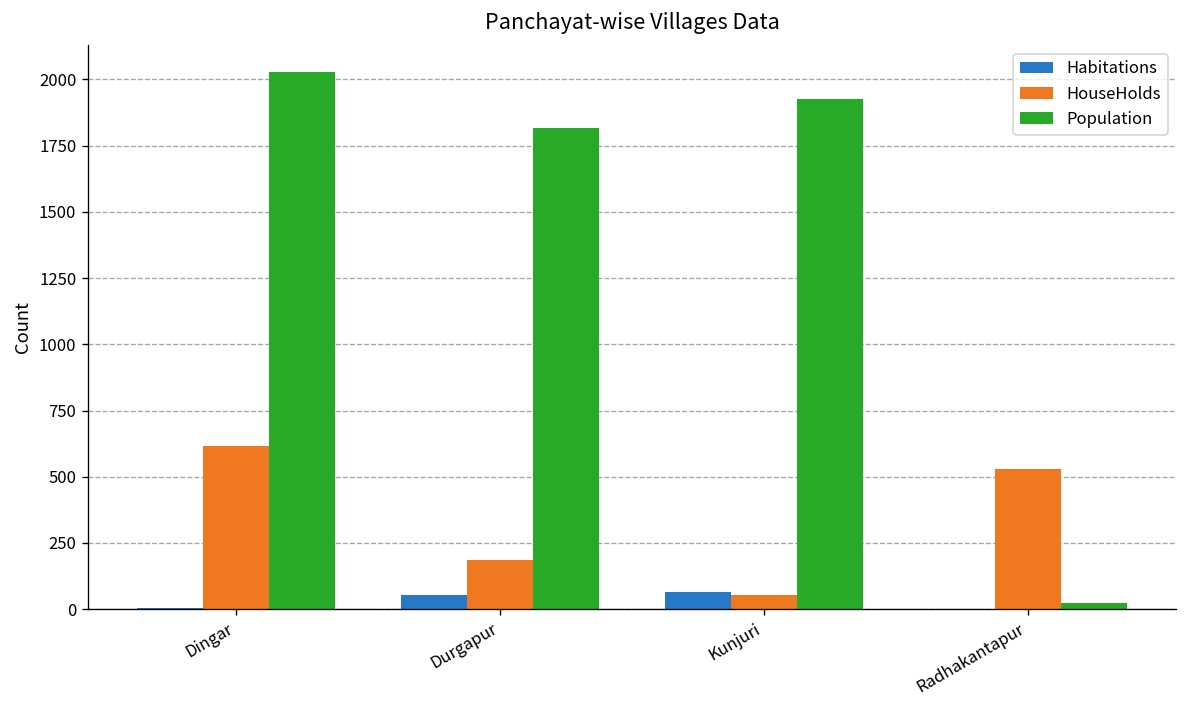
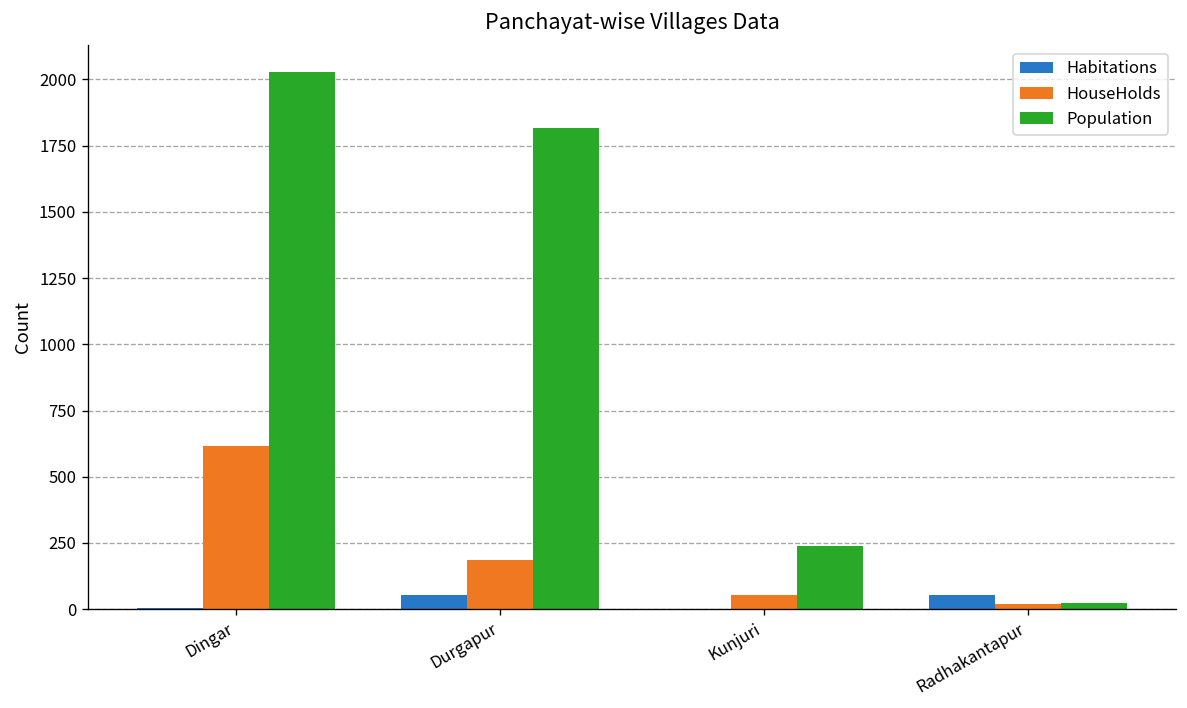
  {
    "Habitations": {
      "Durgapur": 50,
-     "Kunjuri": 70,
-     "Radhakantapur": 0
+     "Kunjuri": 0,
+     "Radhakantapur": 60
    },
    "HouseHolds": {
      "Dingar": 620,
      "Durgapur": 190,
      "Kunjuri": 50,
-     "Radhakantapur": 530
+     "Radhakantapur": 20
    },
    "Population": {
      "Dingar": 2030,
      "Durgapur": 1820,
-     "Kunjuri": 1930,
+     "Kunjuri": 240,
      "Radhakantapur": 20
    }
  }
